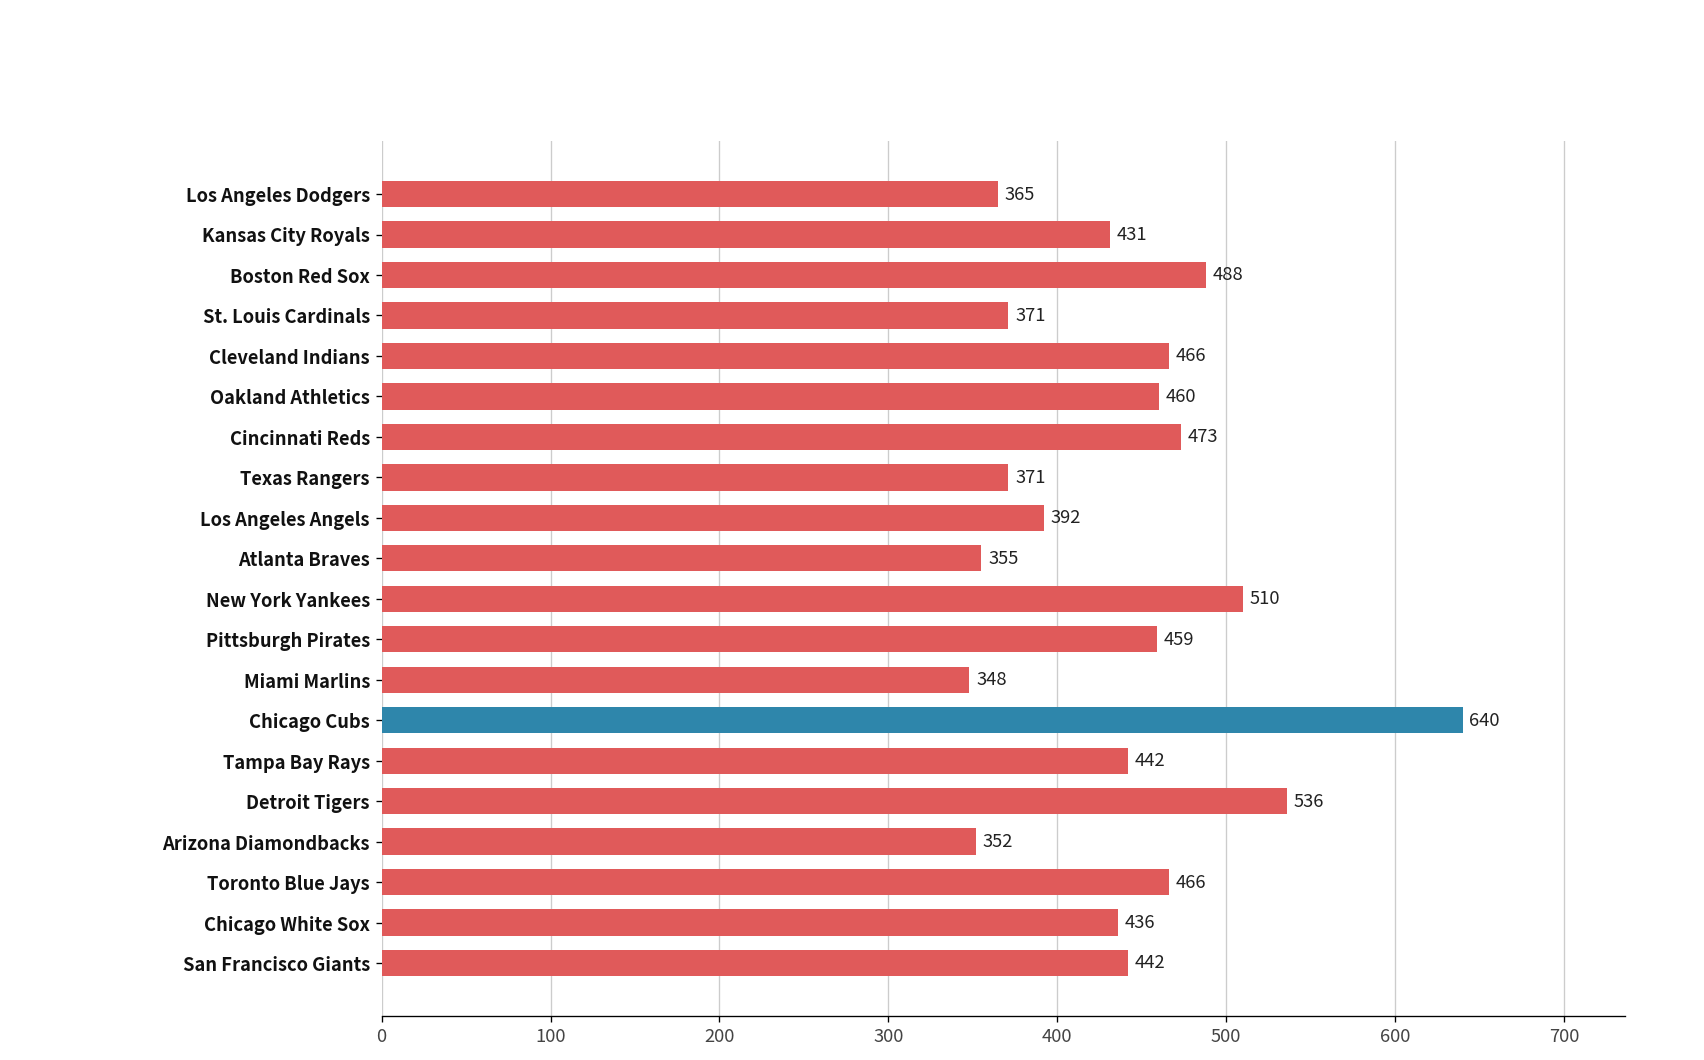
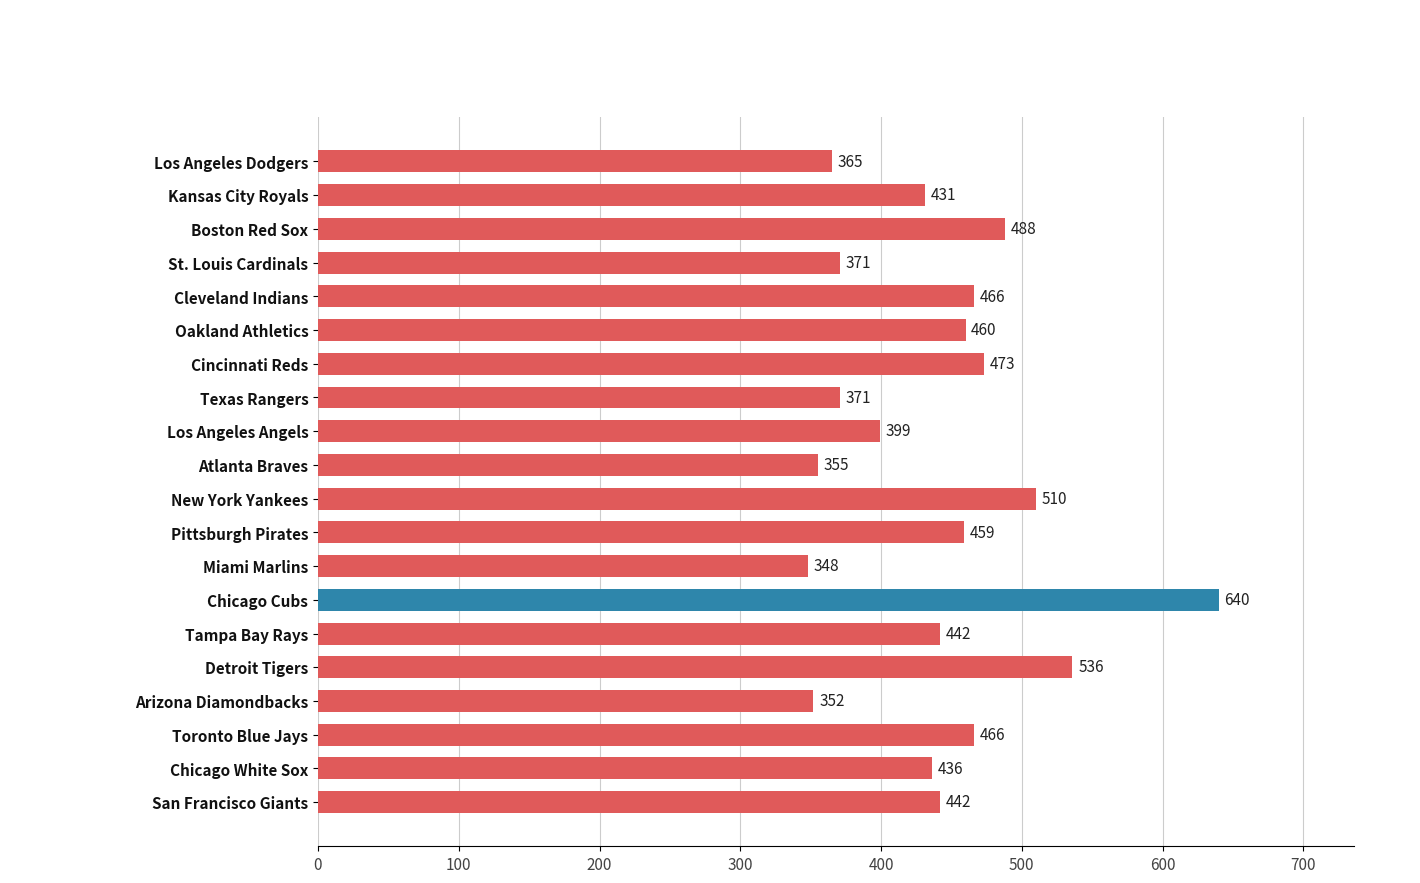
  {
    "Los Angeles Dodgers": 365,
    "Kansas City Royals": 431,
    "Boston Red Sox": 488,
    "St. Louis Cardinals": 371,
    "Cleveland Indians": 466,
    "Oakland Athletics": 460,
    "Cincinnati Reds": 473,
    "Texas Rangers": 371,
-   "Los Angeles Angels": 392,
+   "Los Angeles Angels": 399,
    "Atlanta Braves": 355,
    "New York Yankees": 510,
    "Pittsburgh Pirates": 459,
    "Miami Marlins": 348,
    "Chicago Cubs": 640,
    "Tampa Bay Rays": 442,
    "Detroit Tigers": 536,
    "Arizona Diamondbacks": 352,
    "Toronto Blue Jays": 466,
    "Chicago White Sox": 436,
    "San Francisco Giants": 442
  }
